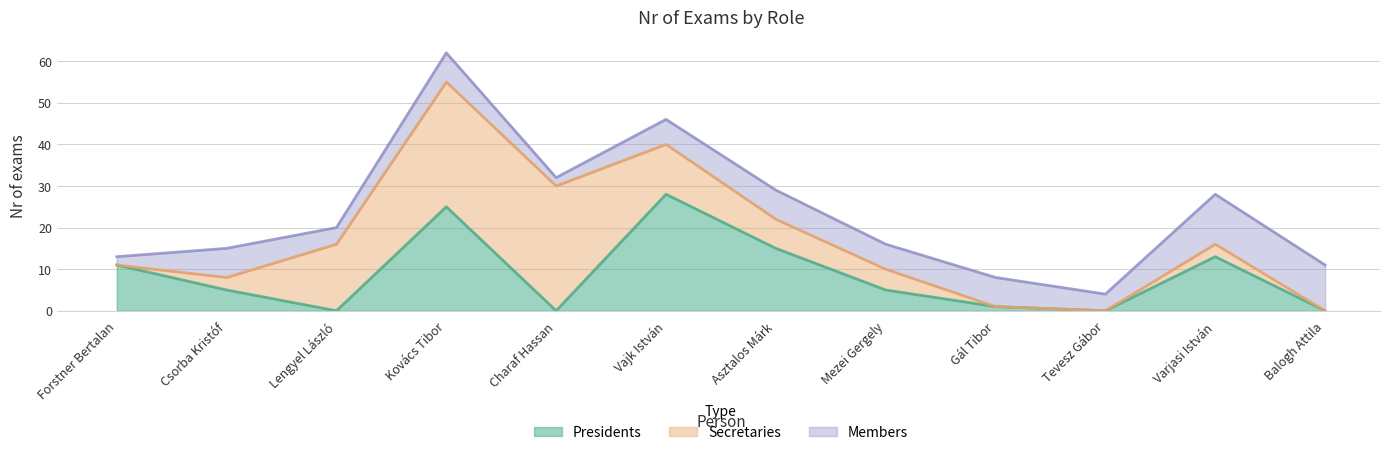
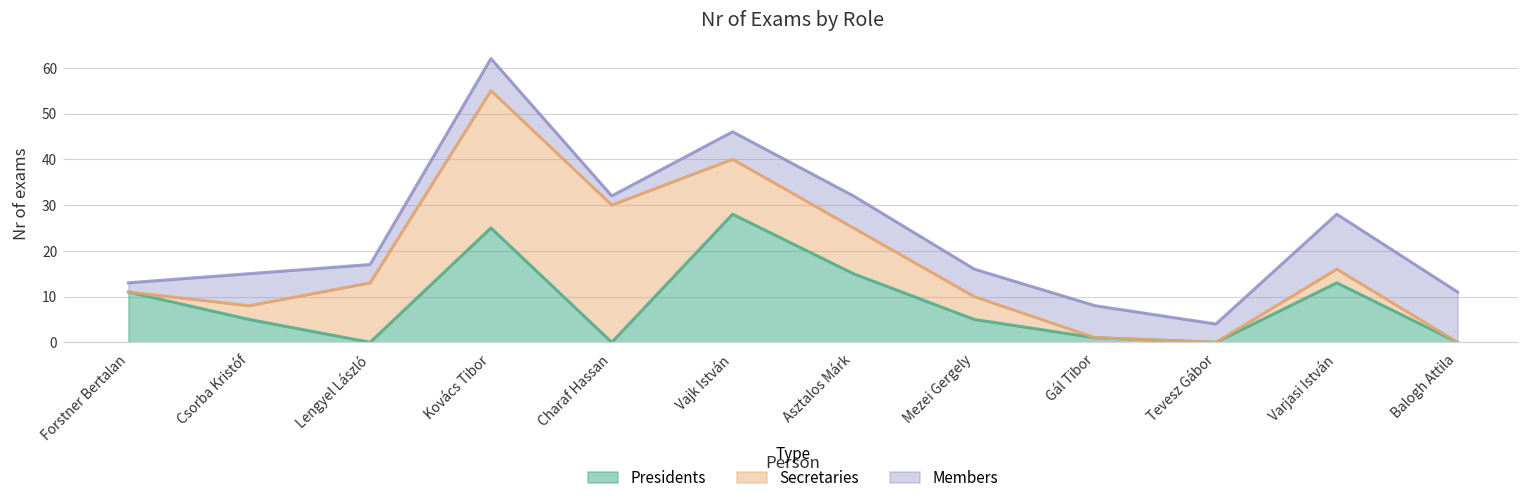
  {
    "Presidents": {
      "Csorba Kristóf": 5,
      "Lengyel László": 0,
      "Kovács Tibor": 25,
      "Charaf Hassan": 0,
      "Vajk István": 28,
      "Asztalos Márk": 15,
      "Mezei Gergely": 5,
      "Varjasi István": 13
    },
    "Secretaries": {
      "Csorba Kristóf": 3,
-     "Lengyel László": 16,
+     "Lengyel László": 13,
      "Kovács Tibor": 30,
      "Charaf Hassan": 30,
      "Vajk István": 12,
-     "Asztalos Márk": 7,
+     "Asztalos Márk": 10,
      "Mezei Gergely": 5,
      "Varjasi István": 3
    },
    "Members": {
      "Forstner Bertalan": 2,
      "Csorba Kristóf": 7,
      "Lengyel László": 4,
      "Kovács Tibor": 7,
      "Charaf Hassan": 2,
      "Vajk István": 6,
      "Asztalos Márk": 7,
      "Mezei Gergely": 6,
      "Gál Tibor": 7,
      "Tevesz Gábor": 4,
      "Varjasi István": 12,
      "Balogh Attila": 11
    }
  }
